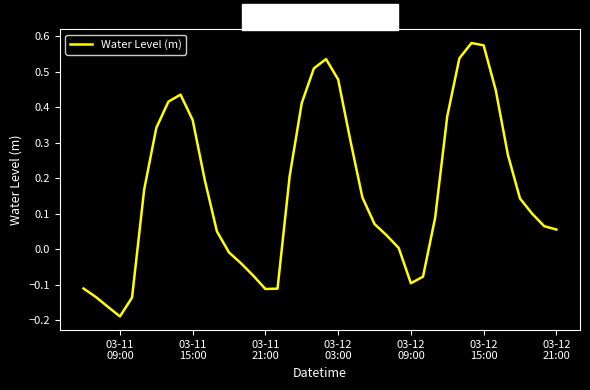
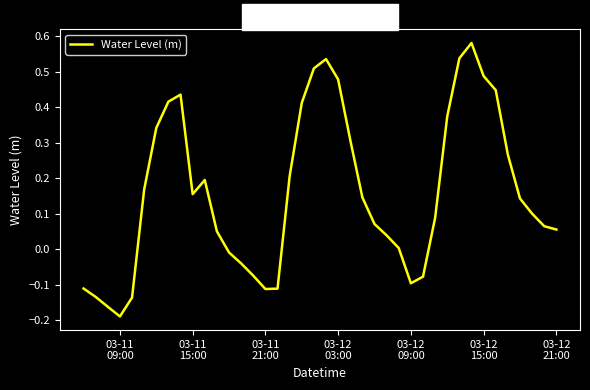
  {
    "03-11 09:00": -0.19,
-   "03-11 15:00": 0.36,
+   "03-11 15:00": 0.15,
    "03-11 21:00": -0.11,
    "03-12 03:00": 0.48,
    "03-12 09:00": -0.10,
-   "03-12 15:00": 0.57,
+   "03-12 15:00": 0.49,
    "03-12 21:00": 0.06
  }
